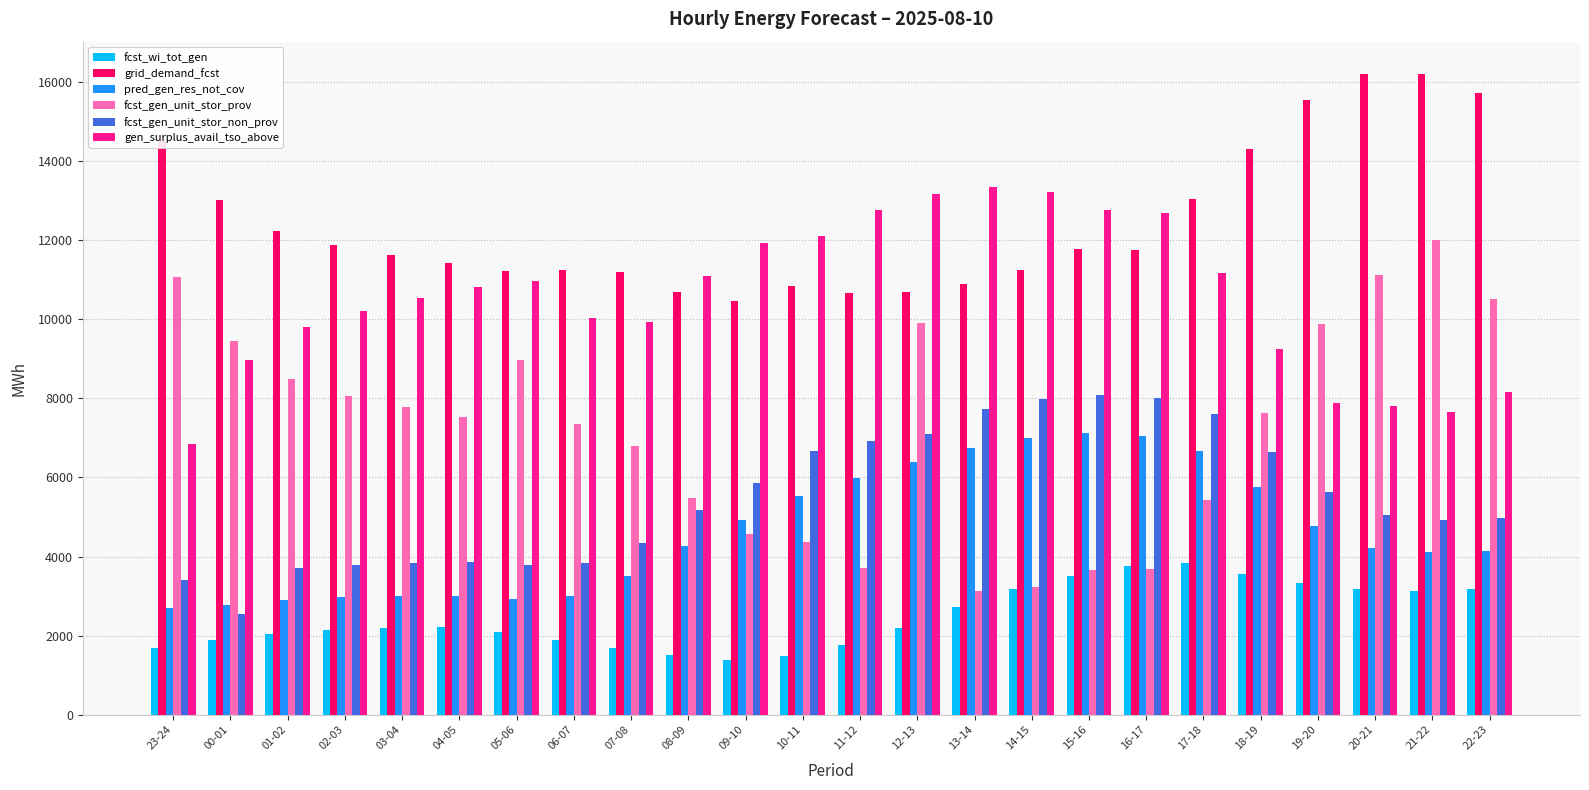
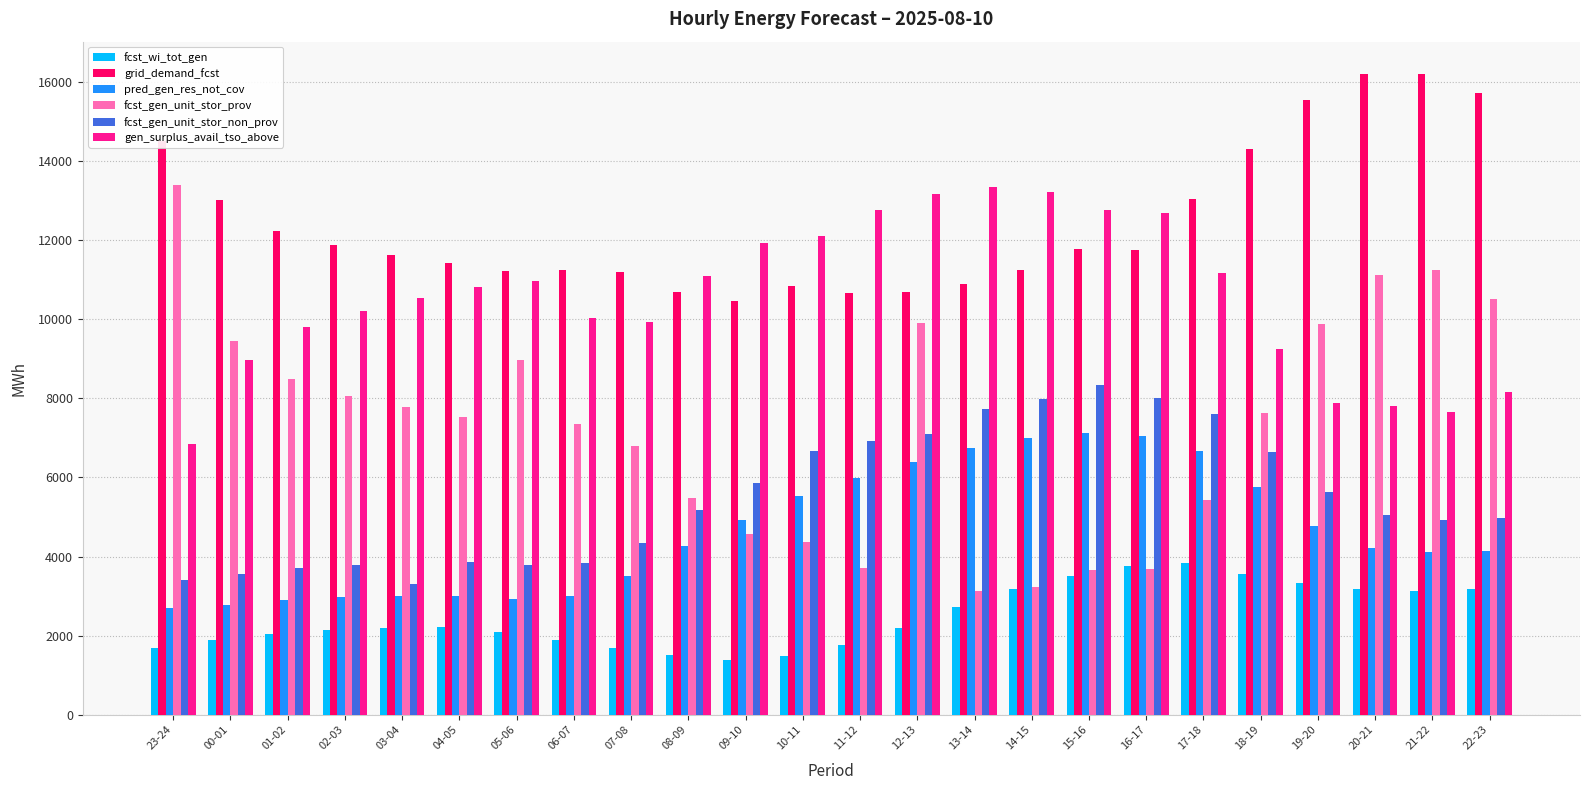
  {
    "fcst_gen_unit_stor_prov": {
-     "23-24": 11100,
+     "23-24": 13400,
      "00-01": 9400,
      "01-02": 8500,
      "02-03": 8100,
      "03-04": 7800,
      "04-05": 7500,
      "05-06": 9000,
      "06-07": 7400,
      "07-08": 6800,
      "08-09": 5500,
      "09-10": 4600,
      "10-11": 4400,
      "11-12": 3700,
      "12-13": 9900,
      "13-14": 3100,
      "14-15": 3200,
      "15-16": 3700,
      "16-17": 3700,
      "17-18": 5400,
      "18-19": 7600,
      "19-20": 9900,
      "20-21": 11100,
-     "21-22": 12000,
+     "21-22": 11200,
      "22-23": 10500
    },
    "fcst_gen_unit_stor_non_prov": {
      "23-24": 3400,
-     "00-01": 2500,
+     "00-01": 3600,
      "01-02": 3700,
      "02-03": 3800,
-     "03-04": 3800,
+     "03-04": 3300,
      "04-05": 3900,
      "05-06": 3800,
      "06-07": 3800,
      "07-08": 4400,
      "08-09": 5200,
      "09-10": 5900,
      "10-11": 6700,
      "11-12": 6900,
      "12-13": 7100,
      "13-14": 7700,
      "14-15": 8000,
-     "15-16": 8100,
+     "15-16": 8300,
      "16-17": 8000,
      "17-18": 7600,
      "18-19": 6600,
      "19-20": 5600,
      "20-21": 5000,
      "21-22": 4900,
      "22-23": 5000
    }
  }
